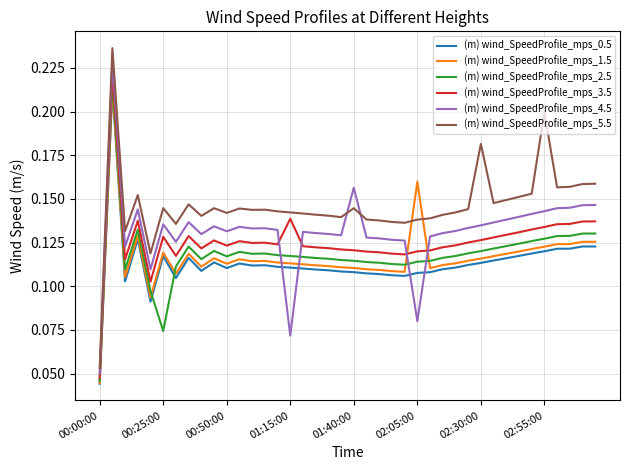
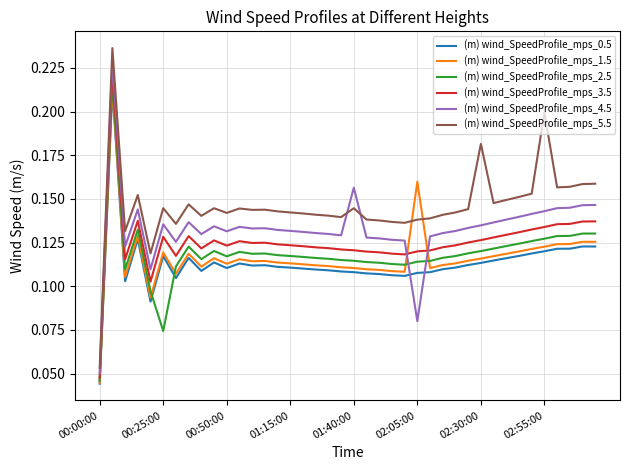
  {
    "(m) wind_SpeedProfile_mps_0.5": {
      "00:25:00": 0.117,
      "00:50:00": 0.110,
      "01:15:00": 0.111,
      "01:40:00": 0.108,
      "02:05:00": 0.108,
      "02:30:00": 0.113,
      "02:55:00": 0.120
    },
    "(m) wind_SpeedProfile_mps_1.5": {
      "00:25:00": 0.119,
      "00:50:00": 0.113,
      "01:15:00": 0.113,
      "01:40:00": 0.110,
      "02:05:00": 0.160,
      "02:30:00": 0.116,
      "02:55:00": 0.123
    },
    "(m) wind_SpeedProfile_mps_2.5": {
      "00:25:00": 0.074,
      "00:50:00": 0.117,
      "01:15:00": 0.117,
      "01:40:00": 0.115,
      "02:05:00": 0.114,
      "02:30:00": 0.120,
      "02:55:00": 0.127
    },
    "(m) wind_SpeedProfile_mps_3.5": {
      "00:00:00": 0.048,
      "00:25:00": 0.128,
      "00:50:00": 0.123,
-     "01:15:00": 0.139,
+     "01:15:00": 0.123,
      "01:40:00": 0.121,
      "02:05:00": 0.120,
      "02:30:00": 0.126,
      "02:55:00": 0.134
    },
    "(m) wind_SpeedProfile_mps_4.5": {
      "00:00:00": 0.050,
      "00:25:00": 0.135,
      "00:50:00": 0.131,
-     "01:15:00": 0.072,
+     "01:15:00": 0.132,
      "01:40:00": 0.156,
      "02:05:00": 0.080,
      "02:30:00": 0.135,
      "02:55:00": 0.143
    },
    "(m) wind_SpeedProfile_mps_5.5": {
      "00:00:00": 0.053,
      "00:25:00": 0.145,
      "00:50:00": 0.142,
      "01:15:00": 0.142,
      "01:40:00": 0.145,
      "02:05:00": 0.138,
      "02:30:00": 0.181
    }
  }
